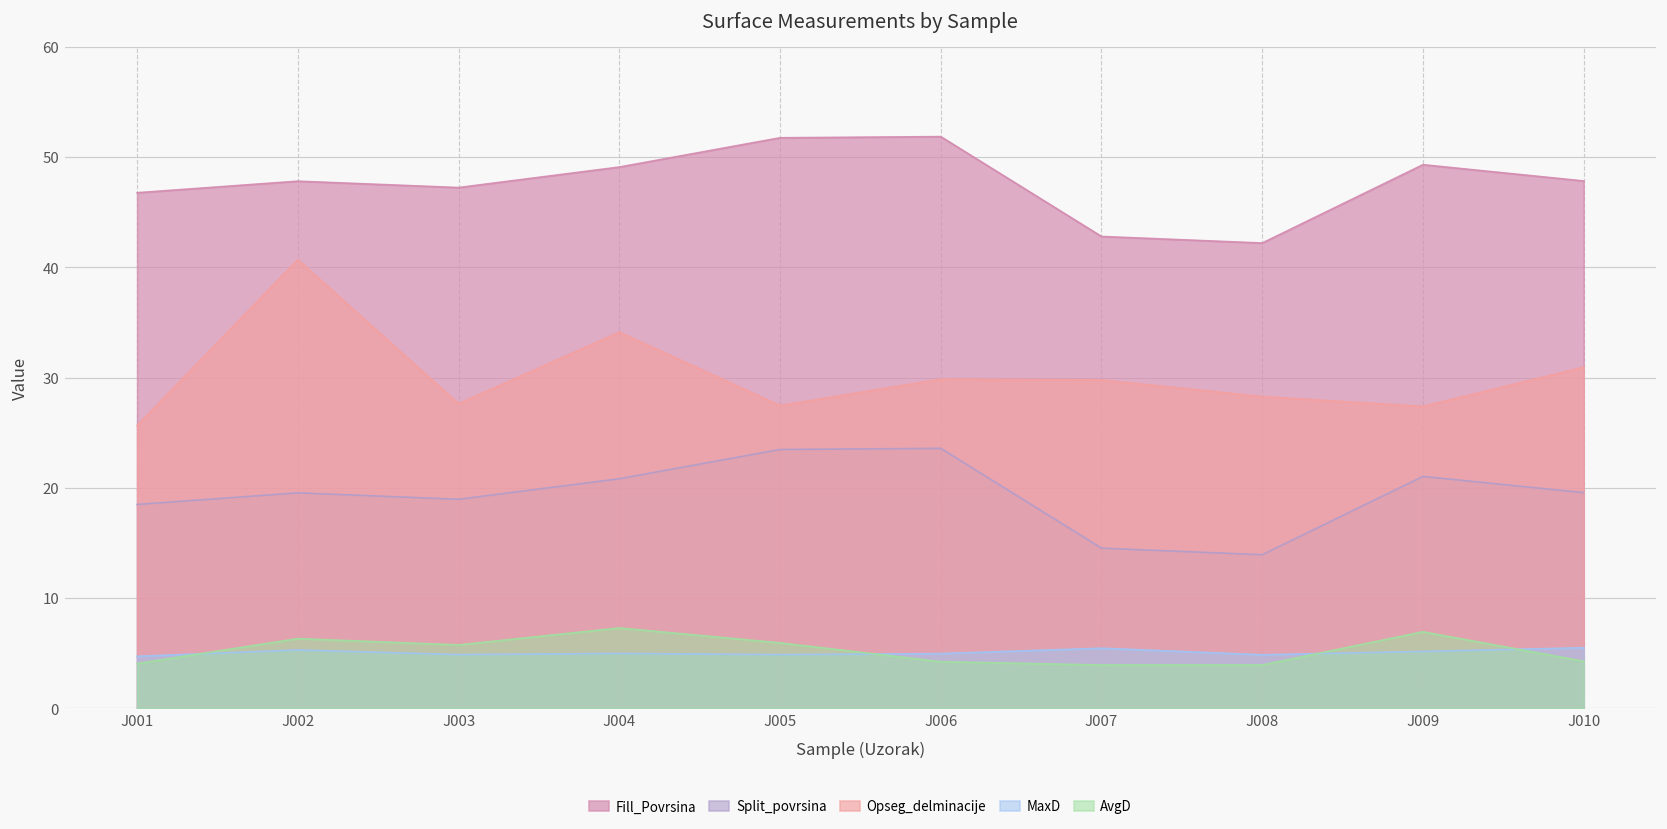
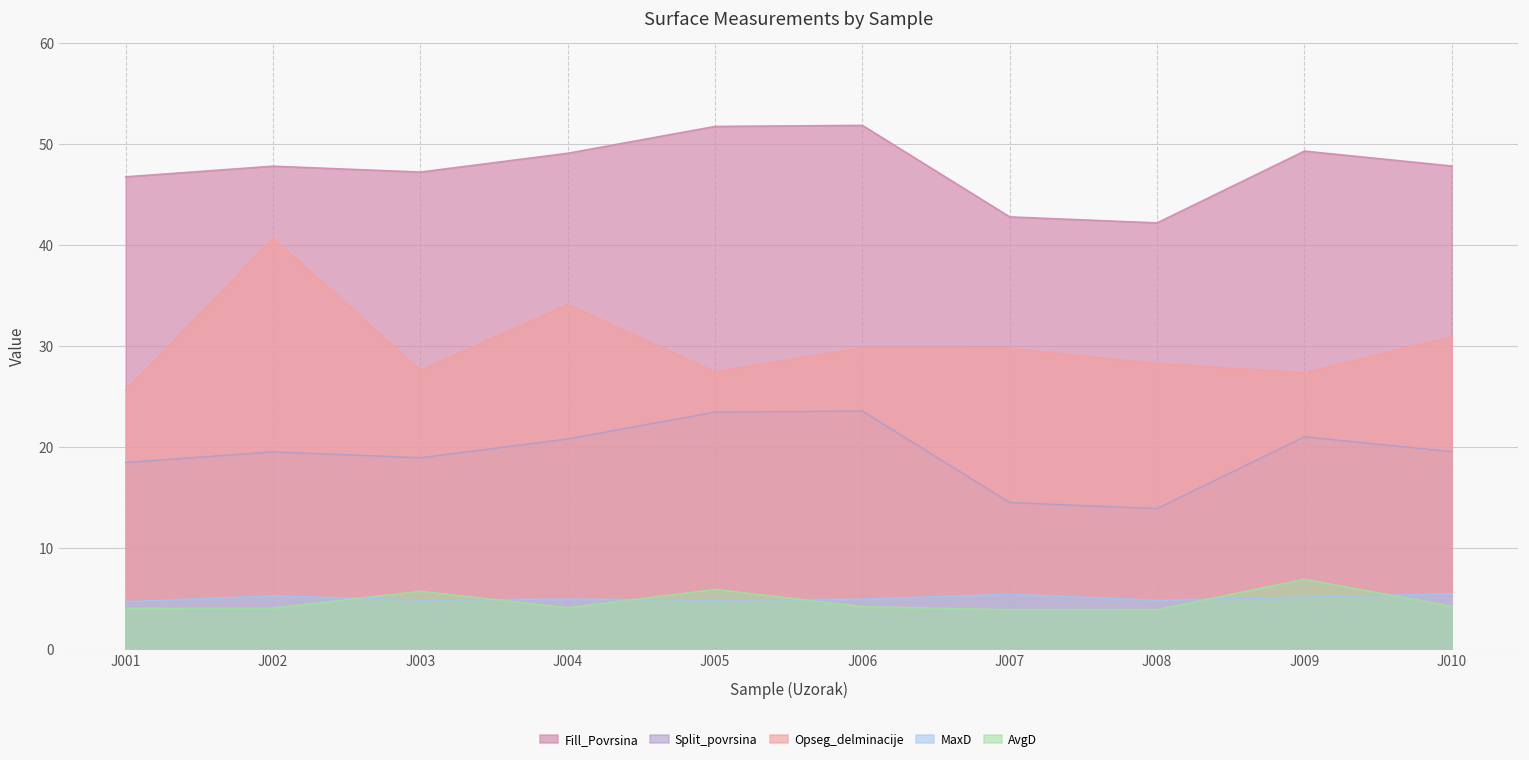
  {
    "AvgD": {
      "J001": 4,
-     "J002": 6,
+     "J002": 4,
      "J003": 6,
-     "J004": 7,
+     "J004": 4,
      "J005": 6,
      "J006": 4,
      "J007": 4,
      "J008": 4,
      "J009": 7,
      "J010": 4
    }
  }
